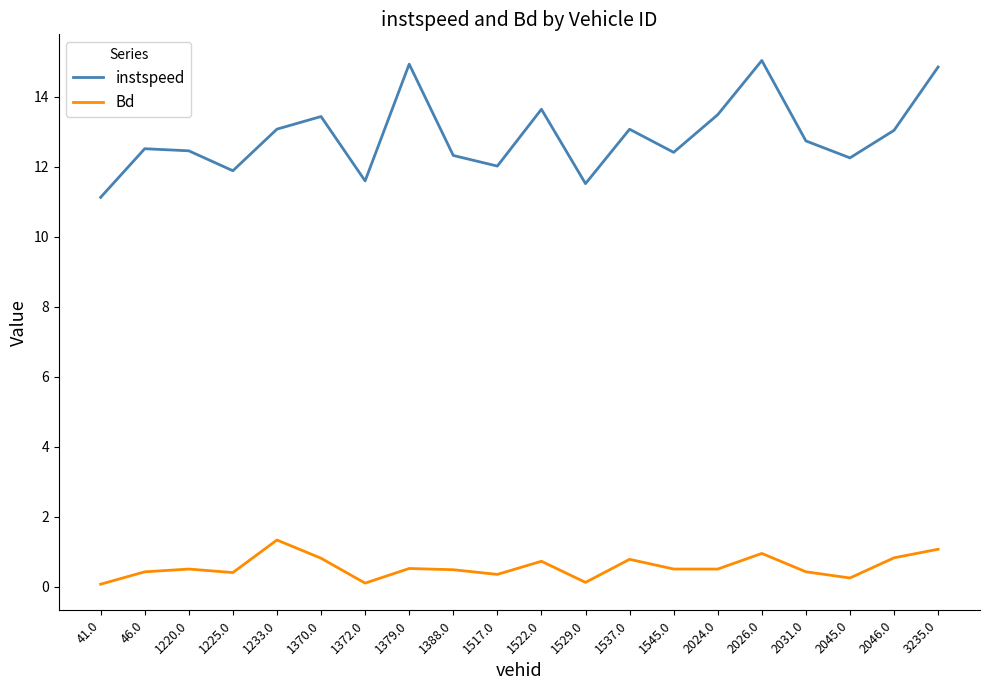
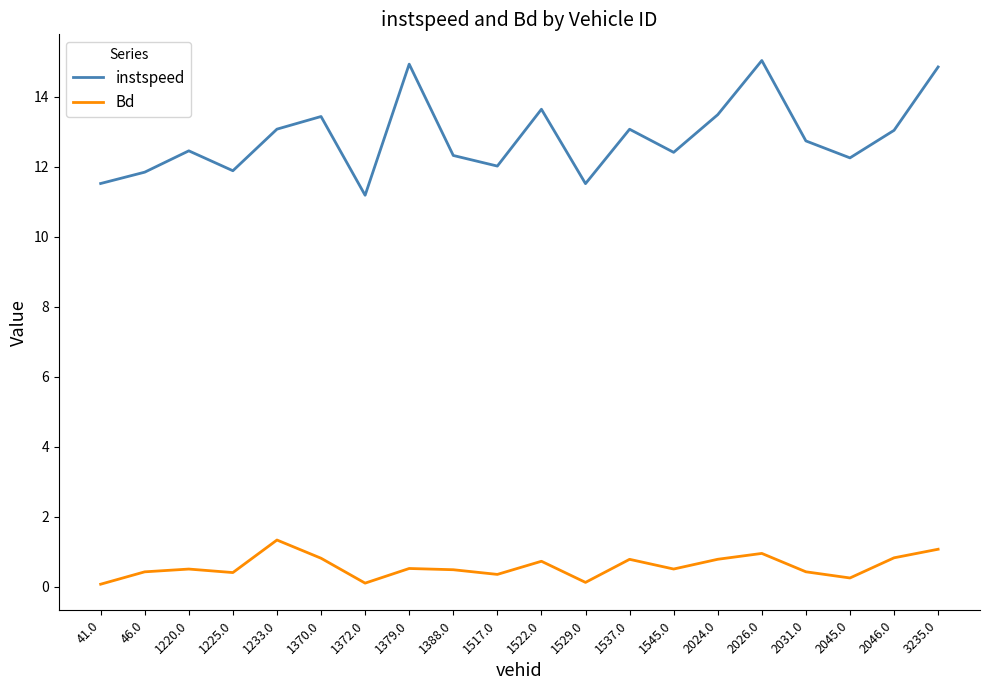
  {
    "instspeed": {
-     "41.0": 11.1,
-     "46.0": 12.5,
+     "41.0": 11.5,
+     "46.0": 11.8,
      "1220.0": 12.4,
      "1225.0": 11.9,
      "1233.0": 13.1,
      "1370.0": 13.4,
-     "1372.0": 11.6,
+     "1372.0": 11.2,
      "1379.0": 14.9,
      "1388.0": 12.3,
      "1517.0": 12.0,
      "1522.0": 13.6,
      "1529.0": 11.5,
      "1537.0": 13.1,
      "1545.0": 12.4,
      "2024.0": 13.5,
      "2026.0": 15.0,
      "2031.0": 12.7,
      "2045.0": 12.2,
      "2046.0": 13.0,
      "3235.0": 14.8
    },
    "Bd": {
      "41.0": 0.1,
      "46.0": 0.4,
      "1220.0": 0.5,
      "1225.0": 0.4,
      "1233.0": 1.3,
      "1370.0": 0.8,
      "1372.0": 0.1,
      "1379.0": 0.5,
      "1388.0": 0.5,
      "1517.0": 0.4,
      "1522.0": 0.7,
      "1529.0": 0.1,
      "1537.0": 0.8,
      "1545.0": 0.5,
-     "2024.0": 0.5,
+     "2024.0": 0.8,
      "2026.0": 1.0,
      "2031.0": 0.4,
      "2045.0": 0.3,
      "2046.0": 0.8,
      "3235.0": 1.1
    }
  }
